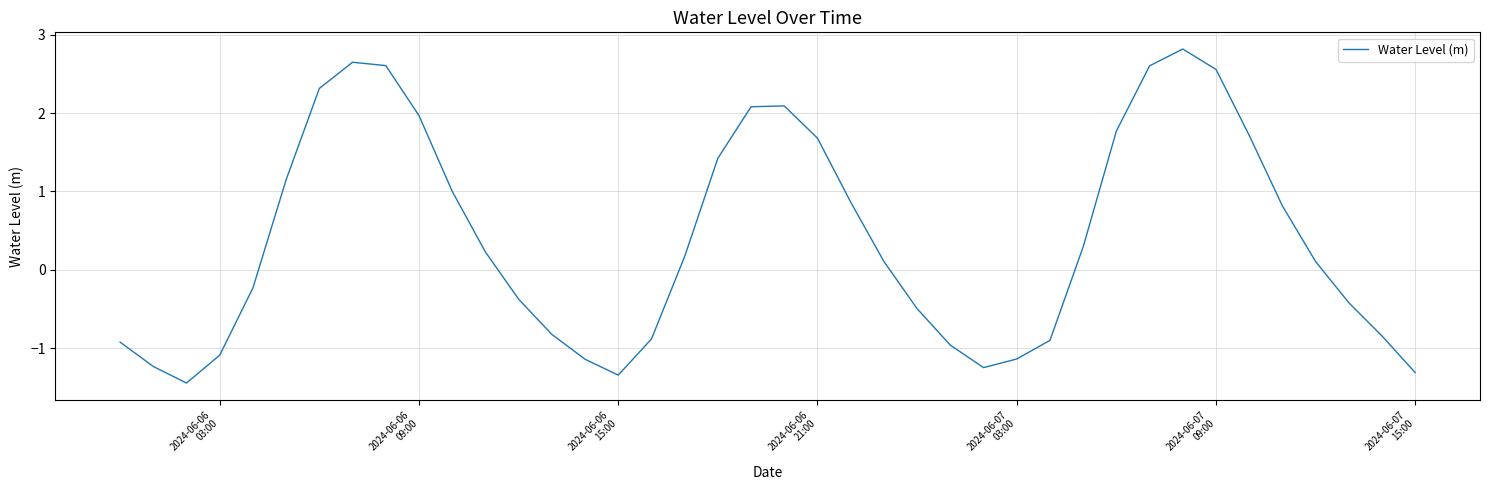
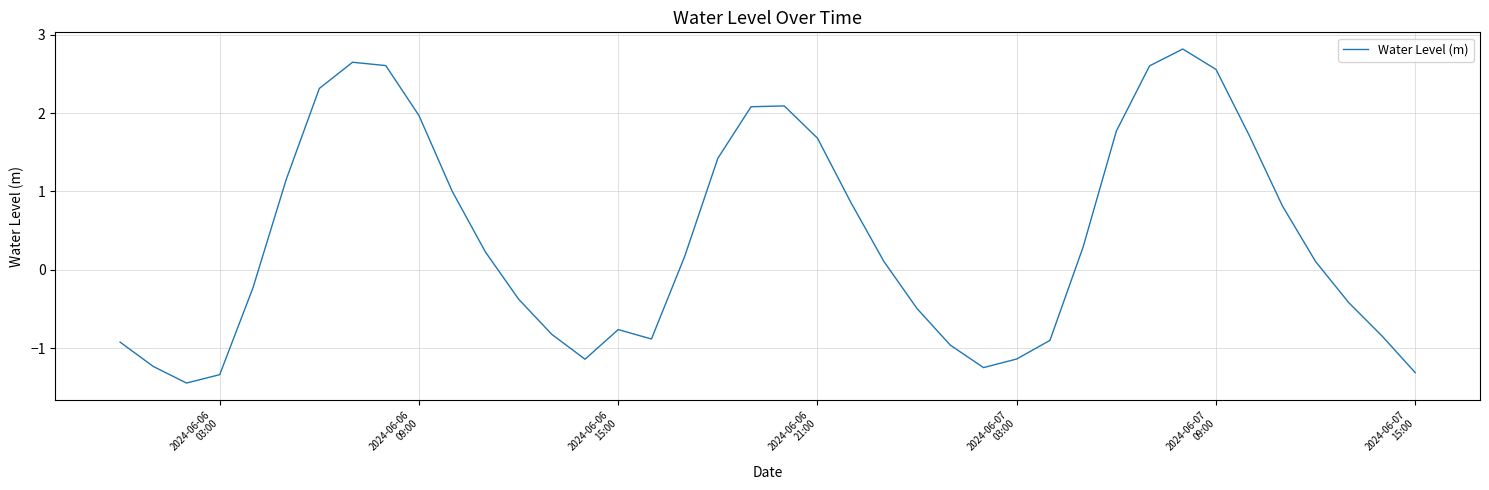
  {
-   "2024-06-06 03:00": -1.1,
+   "2024-06-06 03:00": -1.3,
    "2024-06-06 09:00": 2.0,
-   "2024-06-06 15:00": -1.3,
+   "2024-06-06 15:00": -0.8,
    "2024-06-06 21:00": 1.7,
    "2024-06-07 03:00": -1.1,
    "2024-06-07 09:00": 2.6,
    "2024-06-07 15:00": -1.3
  }
